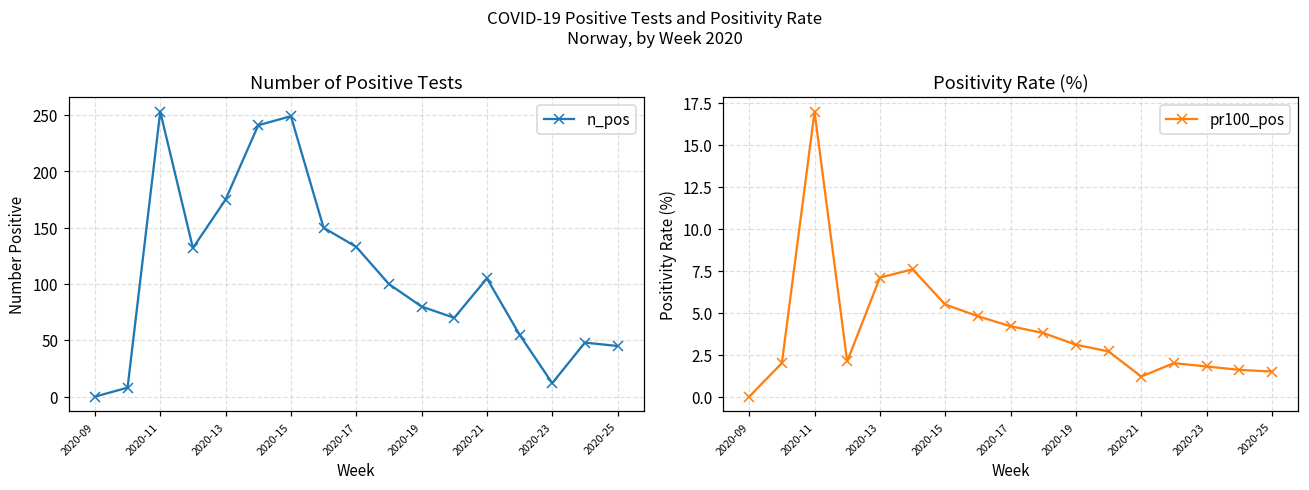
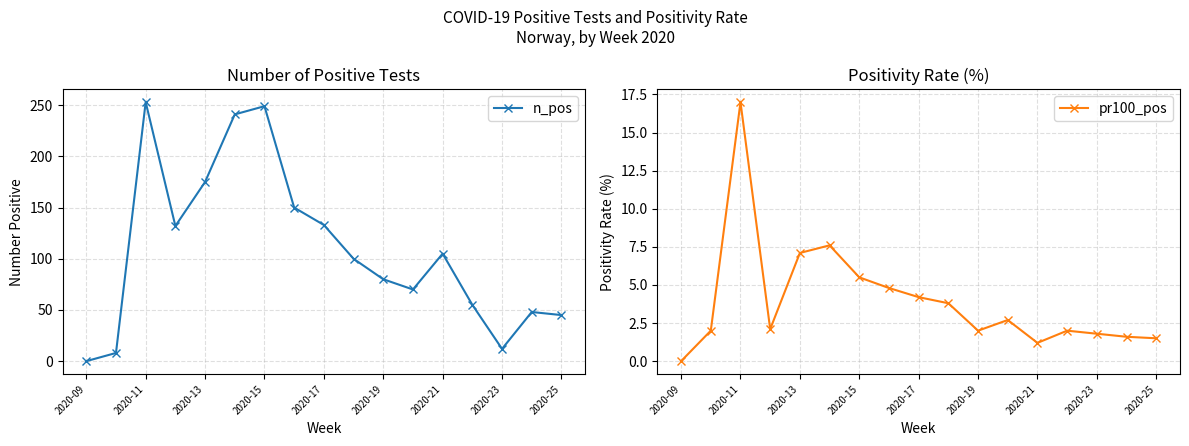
  {
    "Number of Positive Tests": {
      "2020-09": 0,
      "2020-11": 253,
      "2020-13": 175,
      "2020-15": 249,
      "2020-17": 133,
      "2020-19": 80,
      "2020-21": 105,
      "2020-23": 12,
      "2020-25": 45
    },
    "Positivity Rate (%)": {
      "2020-09": 0.0,
      "2020-11": 17.0,
      "2020-13": 7.1,
      "2020-15": 5.5,
      "2020-17": 4.2,
-     "2020-19": 3.1,
+     "2020-19": 2.0,
      "2020-21": 1.2,
      "2020-23": 1.8,
      "2020-25": 1.5
    }
  }
